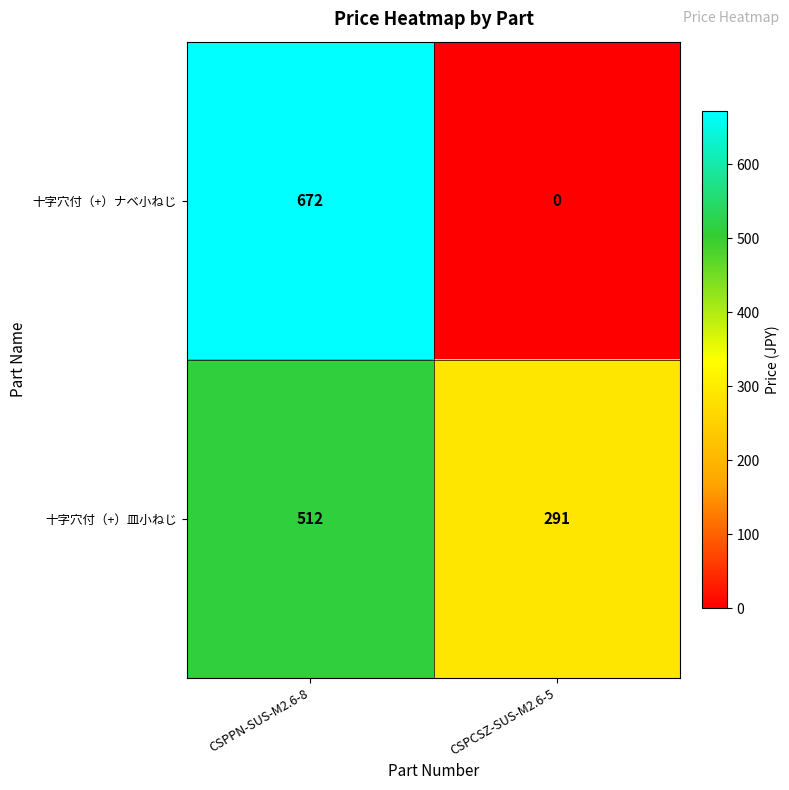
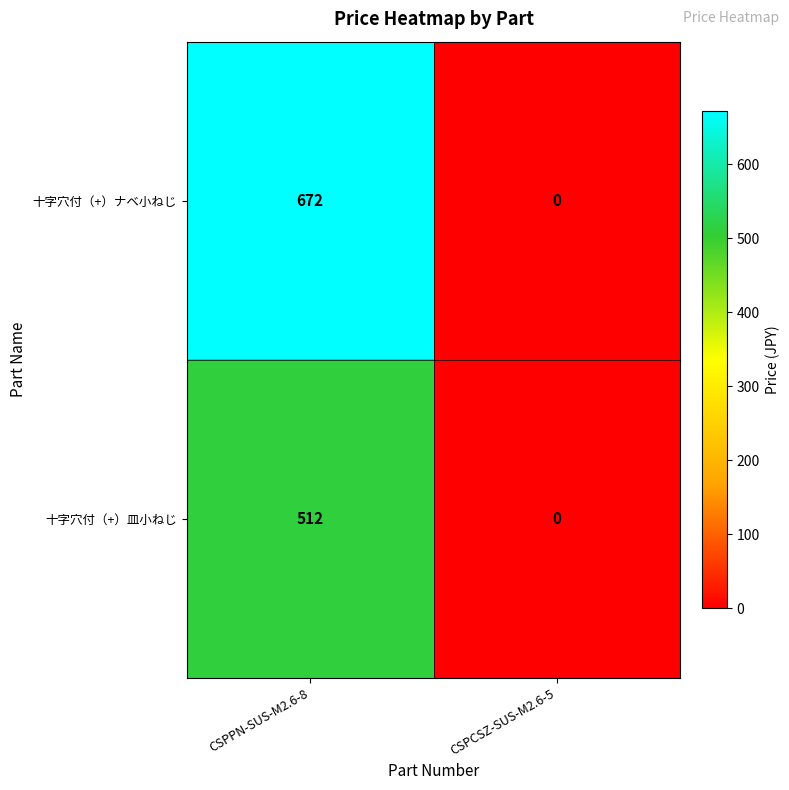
  {
    "十字穴付（+）ナベ小ねじ": {
      "CSPPN-SUS-M2.6-8": 672,
      "CSPCSZ-SUS-M2.6-5": 0
    },
    "十字穴付（+）皿小ねじ": {
      "CSPPN-SUS-M2.6-8": 512,
-     "CSPCSZ-SUS-M2.6-5": 291
+     "CSPCSZ-SUS-M2.6-5": 0
    }
  }
